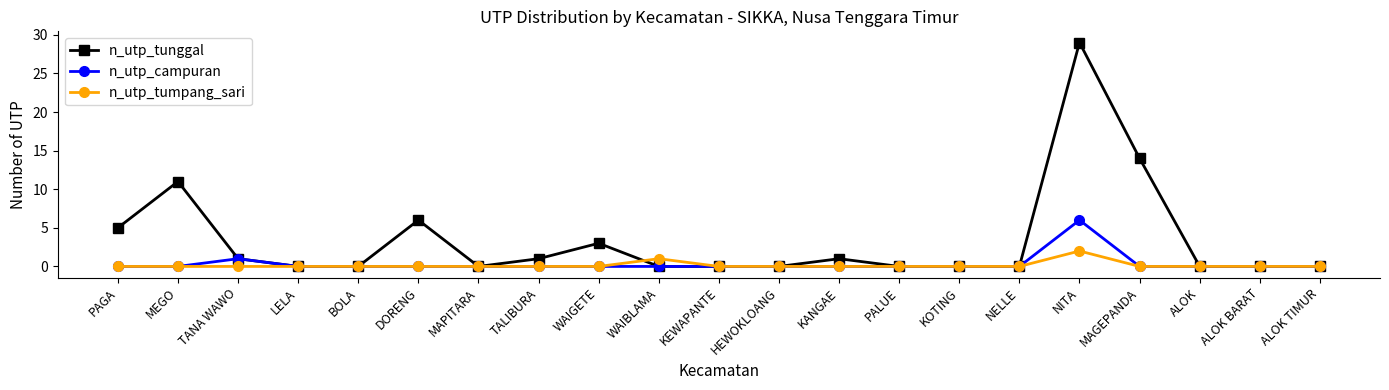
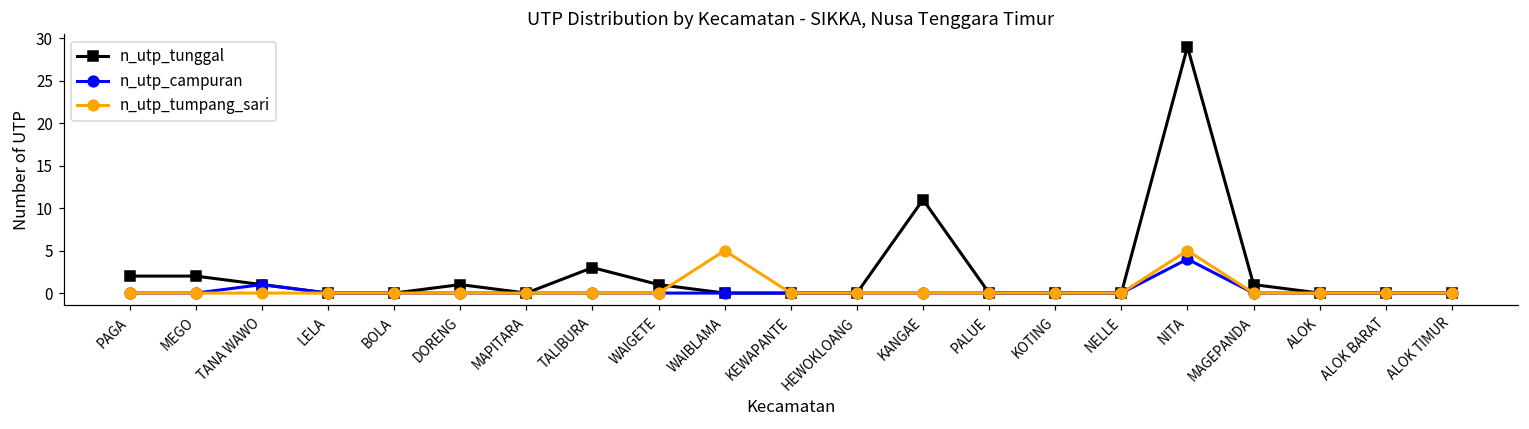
  {
    "n_utp_tunggal": {
-     "PAGA": 5,
-     "MEGO": 11,
-     "DORENG": 6,
-     "TALIBURA": 1,
-     "WAIGETE": 3,
-     "KANGAE": 1,
+     "PAGA": 2,
+     "MEGO": 2,
+     "DORENG": 1,
+     "TALIBURA": 3,
+     "WAIGETE": 1,
+     "KANGAE": 11,
      "NITA": 29,
-     "MAGEPANDA": 14
+     "MAGEPANDA": 1
    },
    "n_utp_campuran": {
-     "NITA": 6
+     "NITA": 4
    },
    "n_utp_tumpang_sari": {
      "TANA WAWO": 0,
-     "WAIBLAMA": 1,
-     "NITA": 2
+     "WAIBLAMA": 5,
+     "NITA": 5
    }
  }
